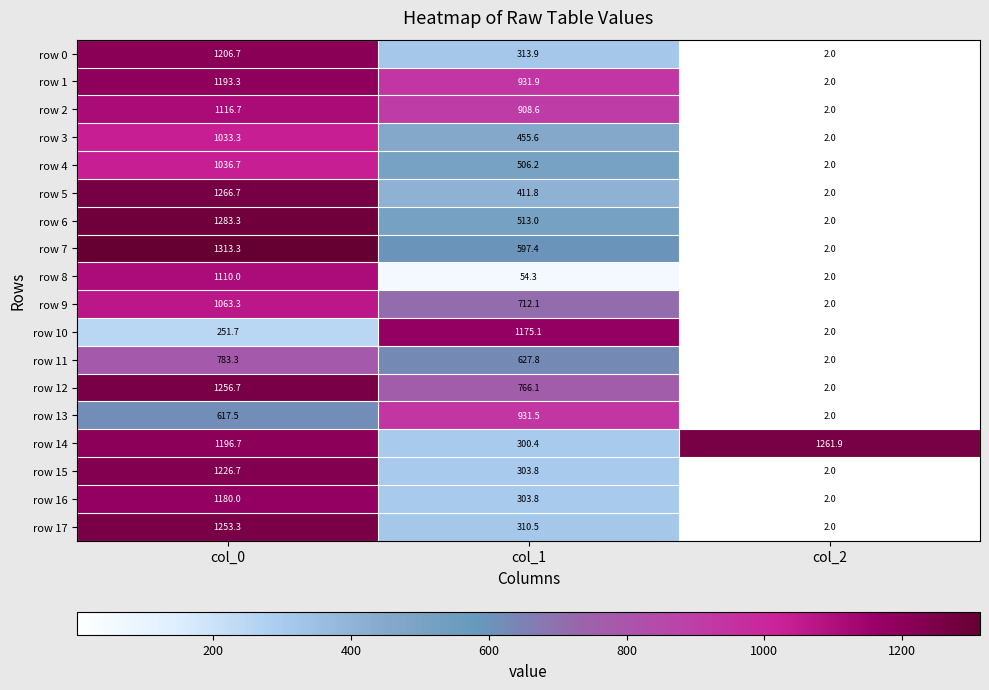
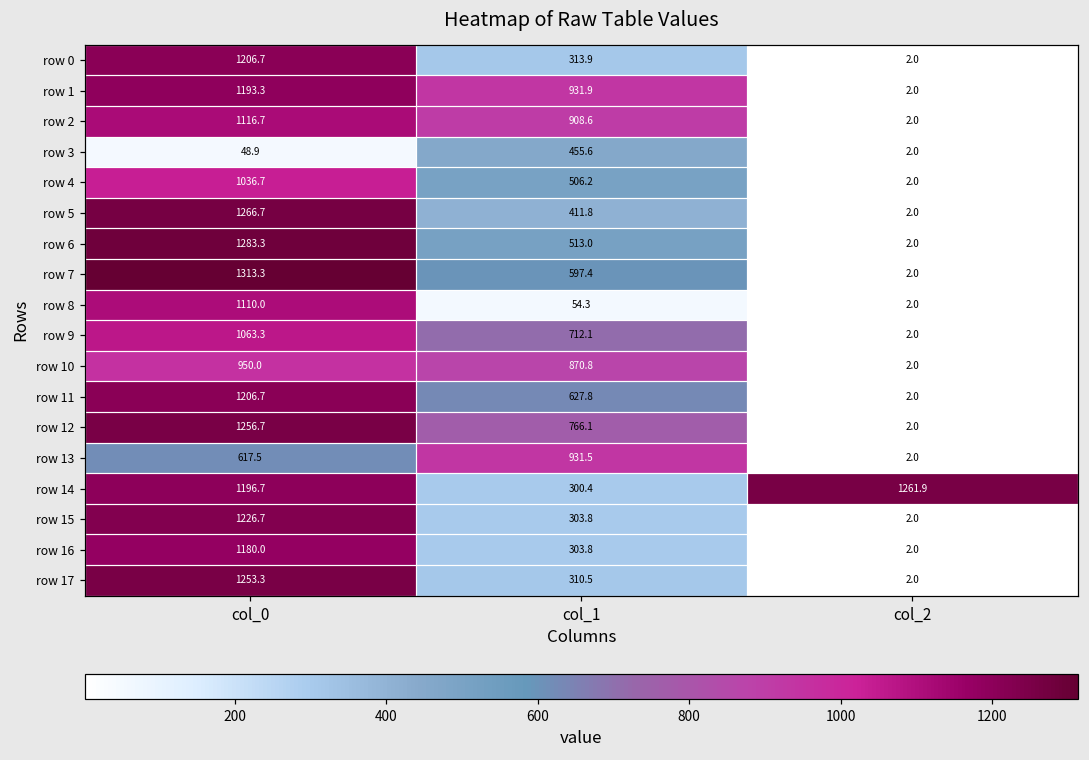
  {
    "row 0": {
      "col_0": 1206.7,
      "col_1": 313.9,
      "col_2": 2.0
    },
    "row 1": {
      "col_0": 1193.3,
      "col_1": 931.9,
      "col_2": 2.0
    },
    "row 2": {
      "col_0": 1116.7,
      "col_1": 908.6,
      "col_2": 2.0
    },
    "row 3": {
-     "col_0": 1033.3,
+     "col_0": 48.9,
      "col_1": 455.6,
      "col_2": 2.0
    },
    "row 4": {
      "col_0": 1036.7,
      "col_1": 506.2,
      "col_2": 2.0
    },
    "row 5": {
      "col_0": 1266.7,
      "col_1": 411.8,
      "col_2": 2.0
    },
    "row 6": {
      "col_0": 1283.3,
      "col_1": 513.0,
      "col_2": 2.0
    },
    "row 7": {
      "col_0": 1313.3,
      "col_1": 597.4,
      "col_2": 2.0
    },
    "row 8": {
      "col_0": 1110.0,
      "col_1": 54.3,
      "col_2": 2.0
    },
    "row 9": {
      "col_0": 1063.3,
      "col_1": 712.1,
      "col_2": 2.0
    },
    "row 10": {
-     "col_0": 251.7,
-     "col_1": 1175.1,
+     "col_0": 950.0,
+     "col_1": 870.8,
      "col_2": 2.0
    },
    "row 11": {
-     "col_0": 783.3,
+     "col_0": 1206.7,
      "col_1": 627.8,
      "col_2": 2.0
    },
    "row 12": {
      "col_0": 1256.7,
      "col_1": 766.1,
      "col_2": 2.0
    },
    "row 13": {
      "col_0": 617.5,
      "col_1": 931.5,
      "col_2": 2.0
    },
    "row 14": {
      "col_0": 1196.7,
      "col_1": 300.4,
      "col_2": 1261.9
    },
    "row 15": {
      "col_0": 1226.7,
      "col_1": 303.8,
      "col_2": 2.0
    },
    "row 16": {
      "col_0": 1180.0,
      "col_1": 303.8,
      "col_2": 2.0
    },
    "row 17": {
      "col_0": 1253.3,
      "col_1": 310.5,
      "col_2": 2.0
    }
  }
